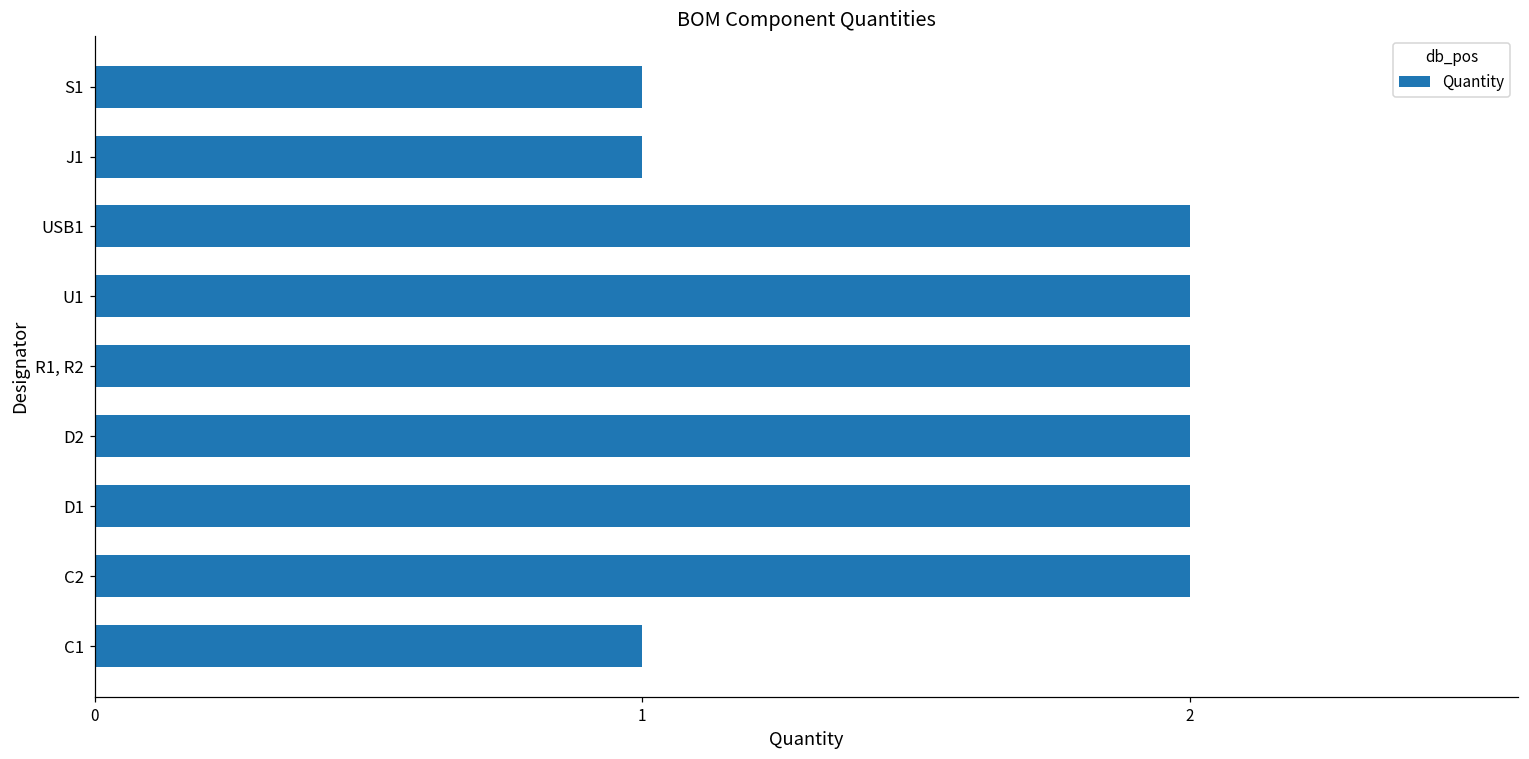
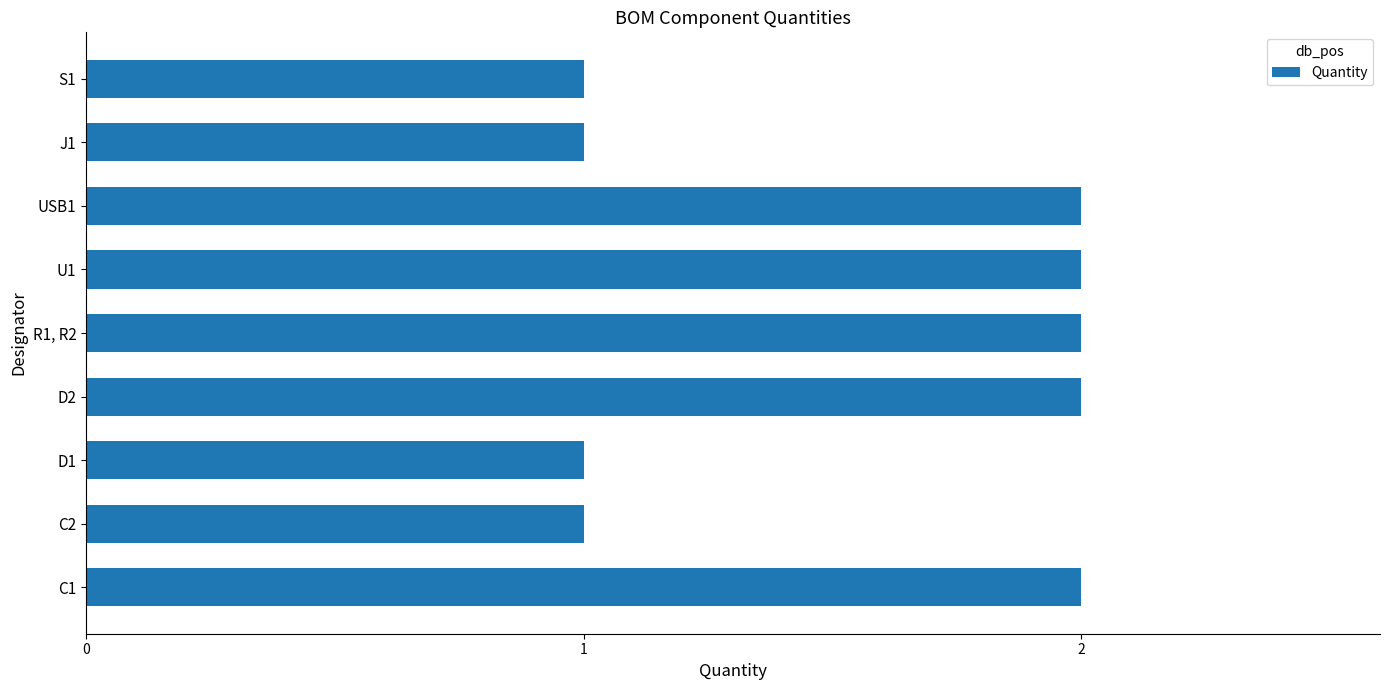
  {
    "S1": 1,
    "J1": 1,
    "USB1": 2,
    "U1": 2,
    "R1, R2": 2,
    "D2": 2,
-   "D1": 2,
-   "C2": 2,
-   "C1": 1
+   "D1": 1,
+   "C2": 1,
+   "C1": 2
  }
